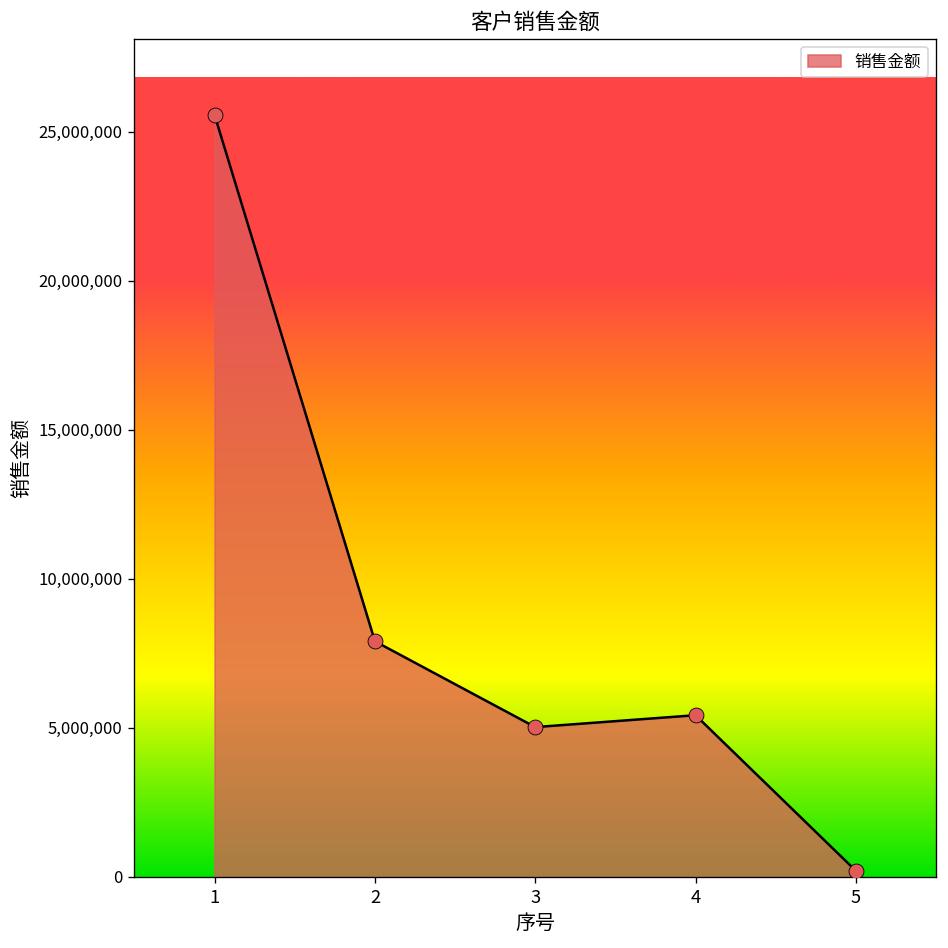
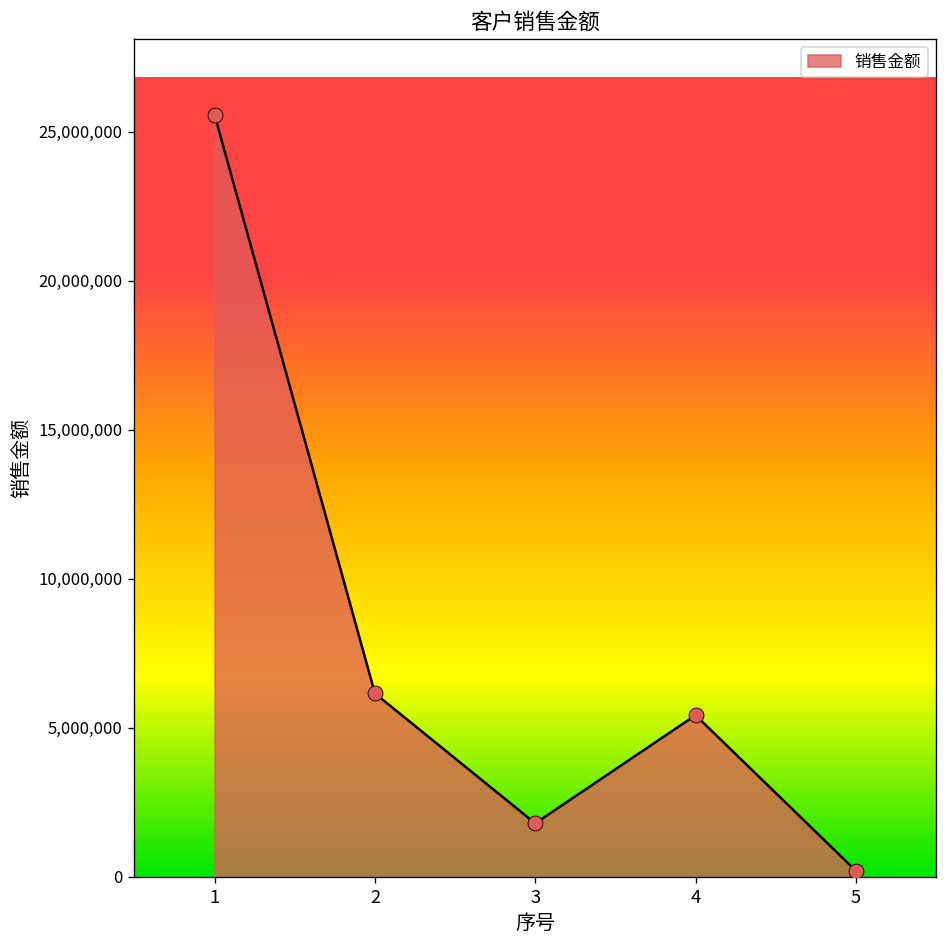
  {
    "1": "25,600,000",
-   "2": "7,900,000",
-   "3": "5,000,000",
+   "2": "6,200,000",
+   "3": "1,800,000",
    "4": "5,400,000",
    "5": "200,000"
  }
